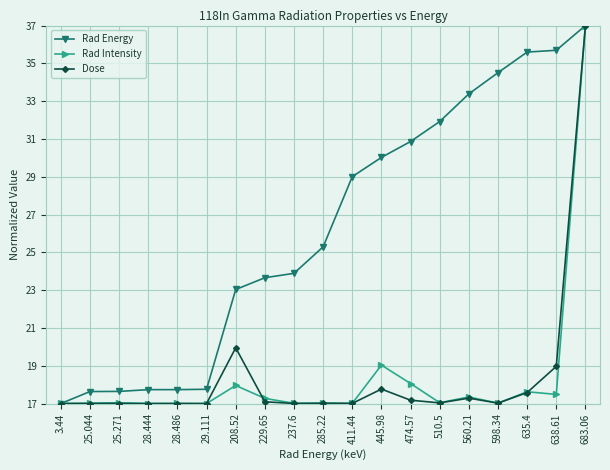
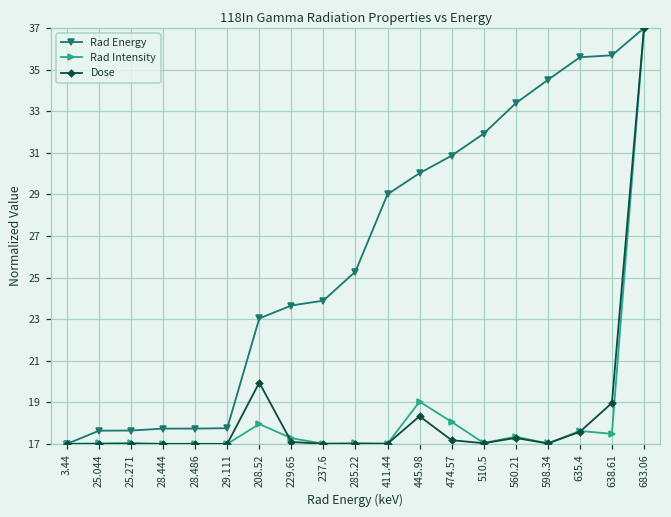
  {
    "Dose": {
      "208.52": 19.9,
      "229.65": 17.1,
-     "445.98": 17.8,
+     "445.98": 18.3,
      "474.57": 17.2,
      "638.61": 19.0
    }
  }
